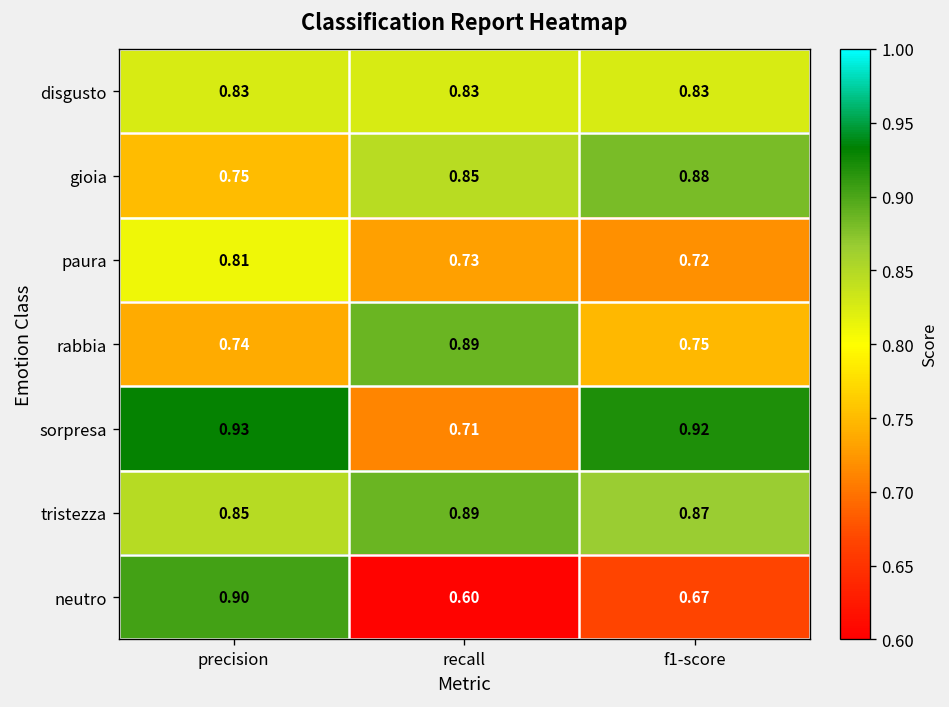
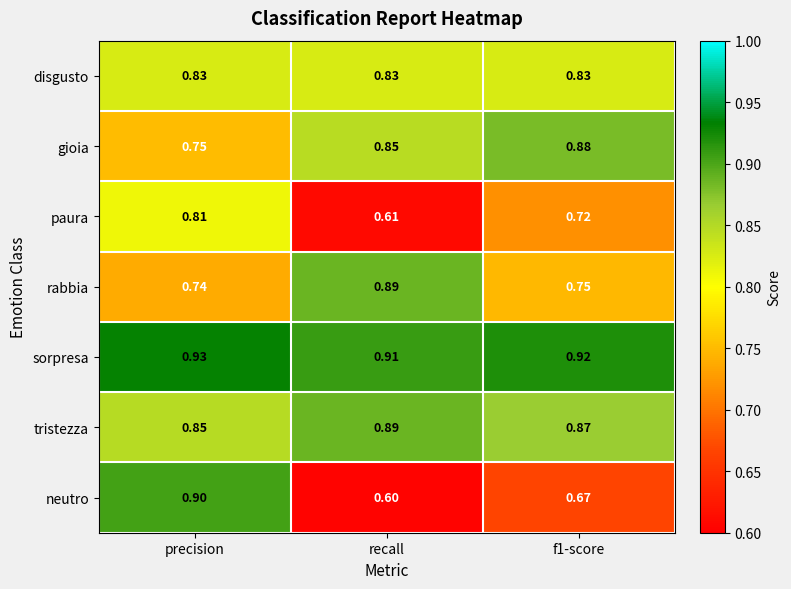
  {
    "disgusto": {
      "precision": 0.83,
      "recall": 0.83,
      "f1-score": 0.83
    },
    "gioia": {
      "precision": 0.75,
      "recall": 0.85,
      "f1-score": 0.88
    },
    "paura": {
      "precision": 0.81,
-     "recall": 0.73,
+     "recall": 0.61,
      "f1-score": 0.72
    },
    "rabbia": {
      "precision": 0.74,
      "recall": 0.89,
      "f1-score": 0.75
    },
    "sorpresa": {
      "precision": 0.93,
-     "recall": 0.71,
+     "recall": 0.91,
      "f1-score": 0.92
    },
    "tristezza": {
      "precision": 0.85,
      "recall": 0.89,
      "f1-score": 0.87
    },
    "neutro": {
      "precision": 0.90,
      "recall": 0.60,
      "f1-score": 0.67
    }
  }
